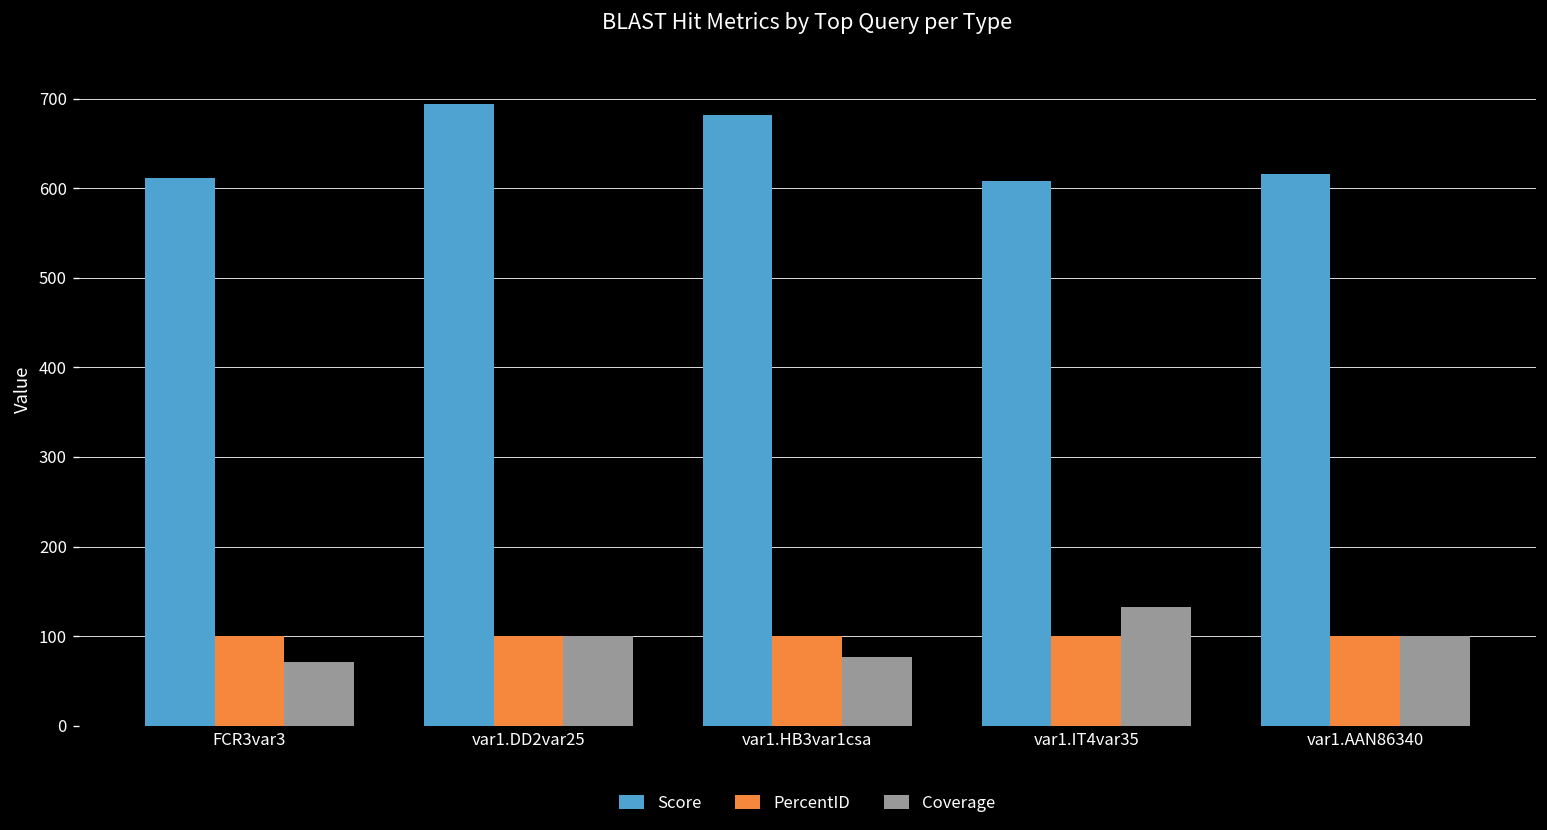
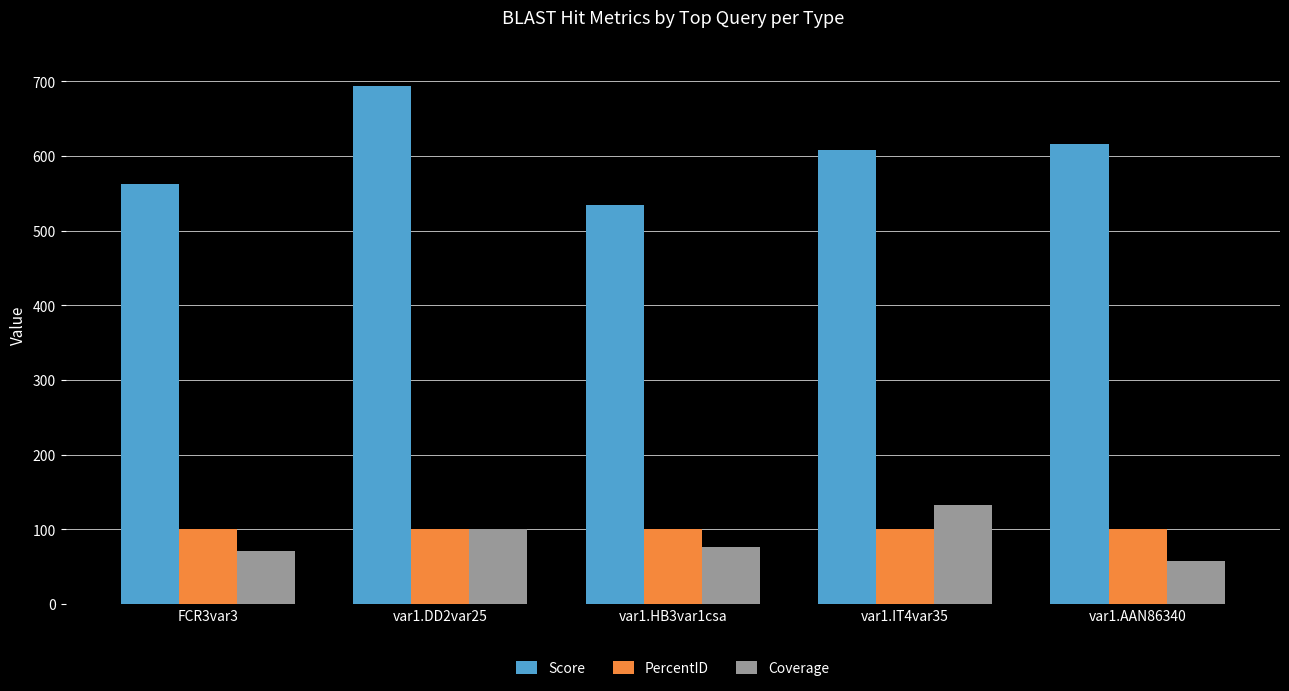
  {
    "Score": {
-     "FCR3var3": 610,
+     "FCR3var3": 560,
      "var1.DD2var25": 690,
-     "var1.HB3var1csa": 680,
+     "var1.HB3var1csa": 530,
      "var1.IT4var35": 610,
      "var1.AAN86340": 620
    },
    "PercentID": {
      "FCR3var3": 100,
      "var1.DD2var25": 100,
      "var1.HB3var1csa": 100,
      "var1.IT4var35": 100,
      "var1.AAN86340": 100
    },
    "Coverage": {
      "FCR3var3": 70,
      "var1.DD2var25": 100,
      "var1.HB3var1csa": 80,
      "var1.IT4var35": 130,
-     "var1.AAN86340": 100
+     "var1.AAN86340": 60
    }
  }
